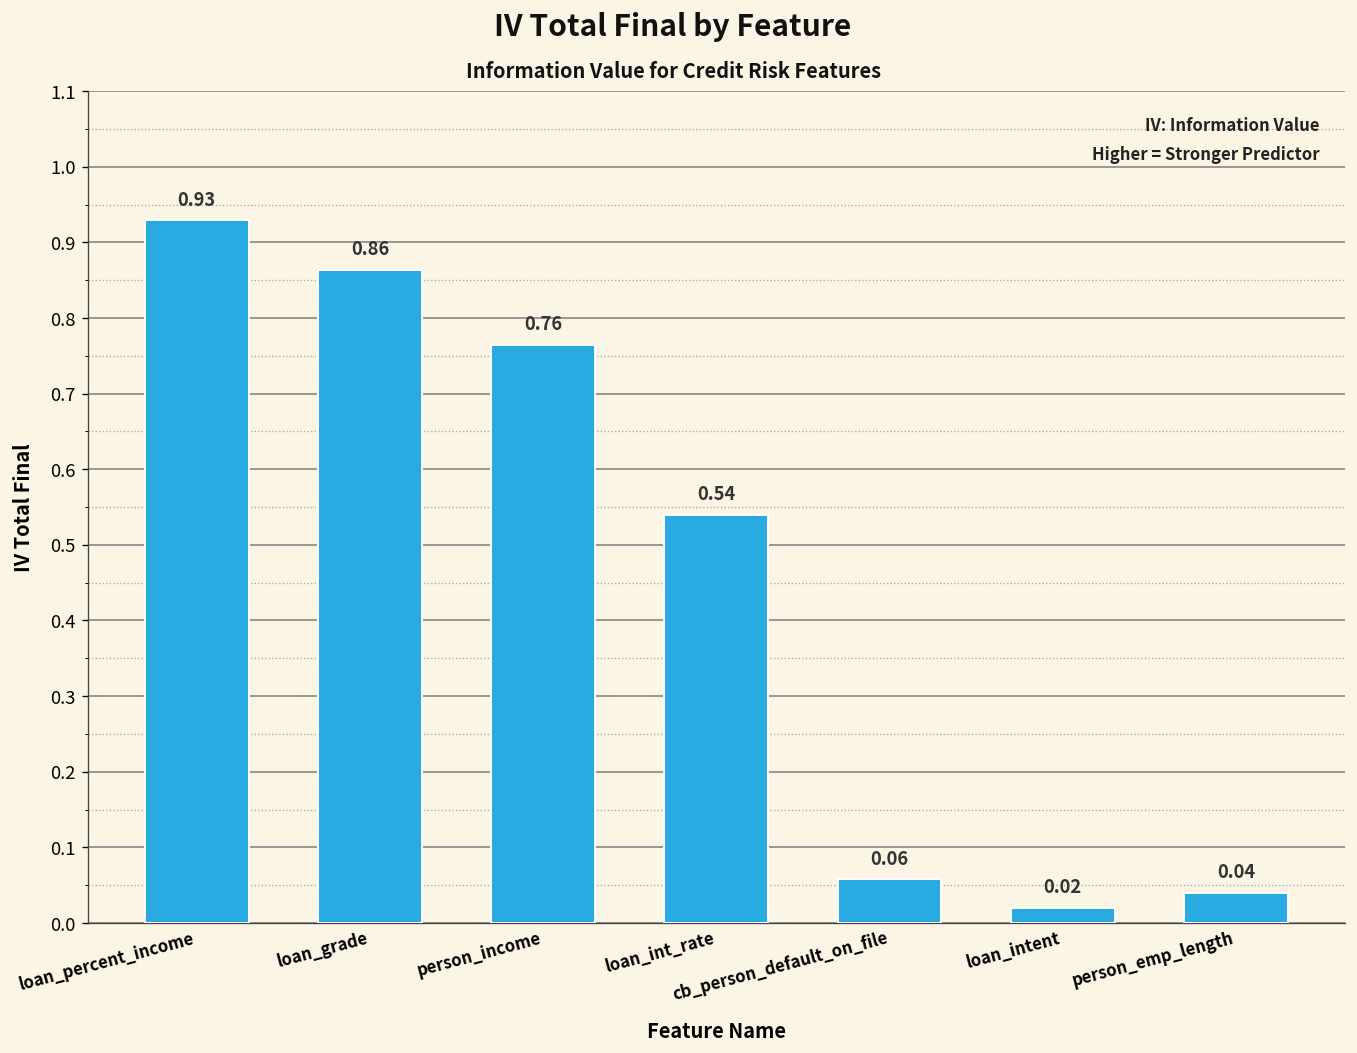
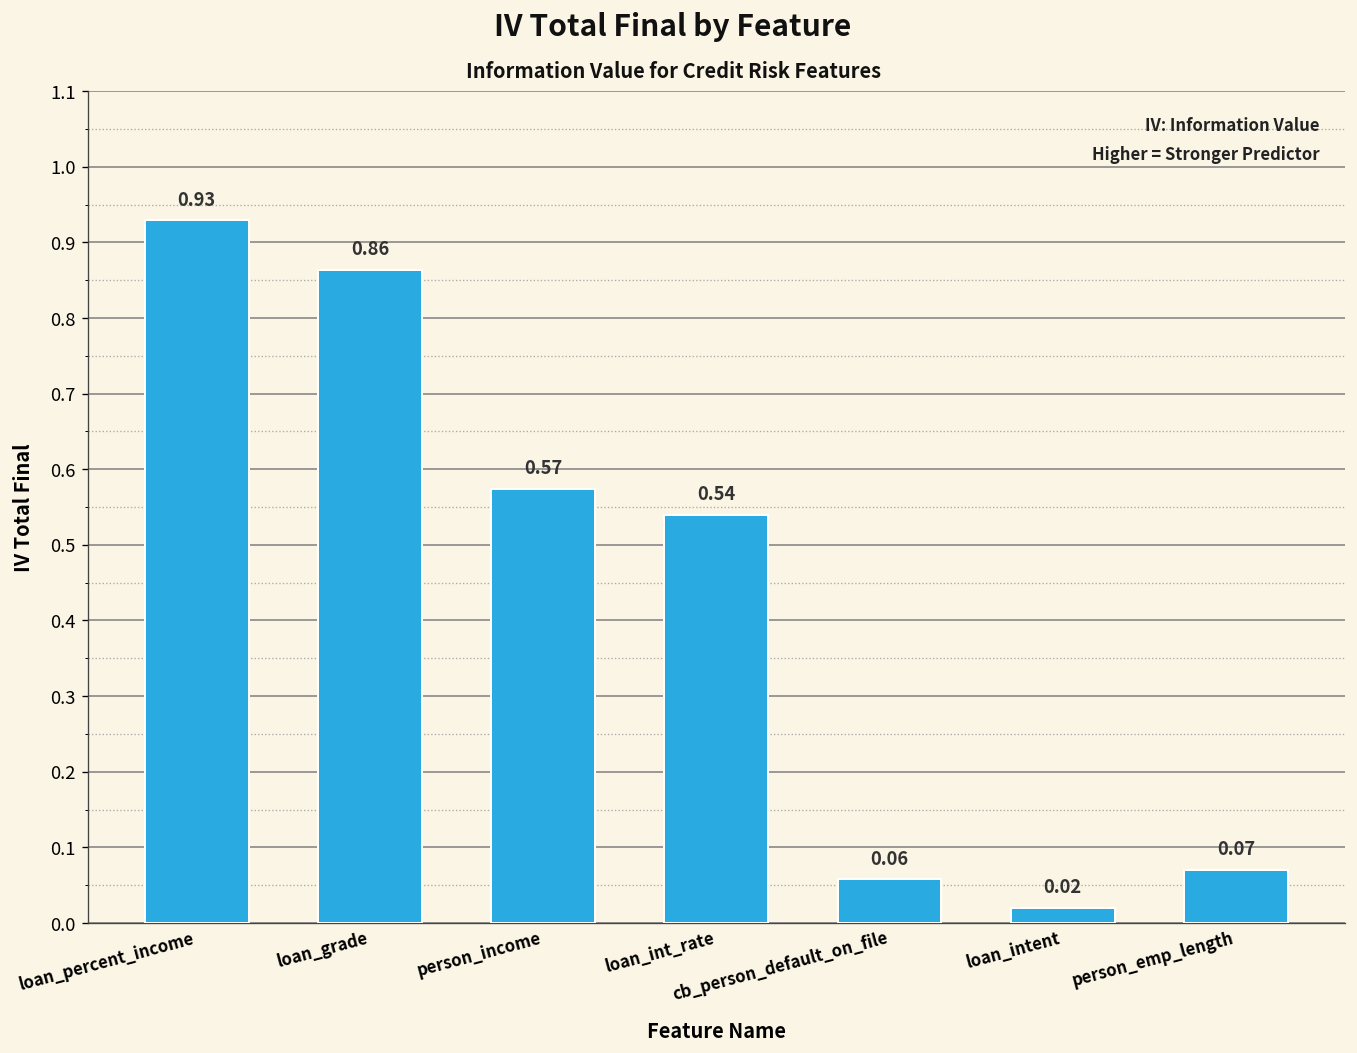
  {
    "loan_percent_income": 0.93,
    "loan_grade": 0.86,
-   "person_income": 0.76,
+   "person_income": 0.57,
    "loan_int_rate": 0.54,
    "cb_person_default_on_file": 0.06,
    "loan_intent": 0.02,
-   "person_emp_length": 0.04
+   "person_emp_length": 0.07
  }
